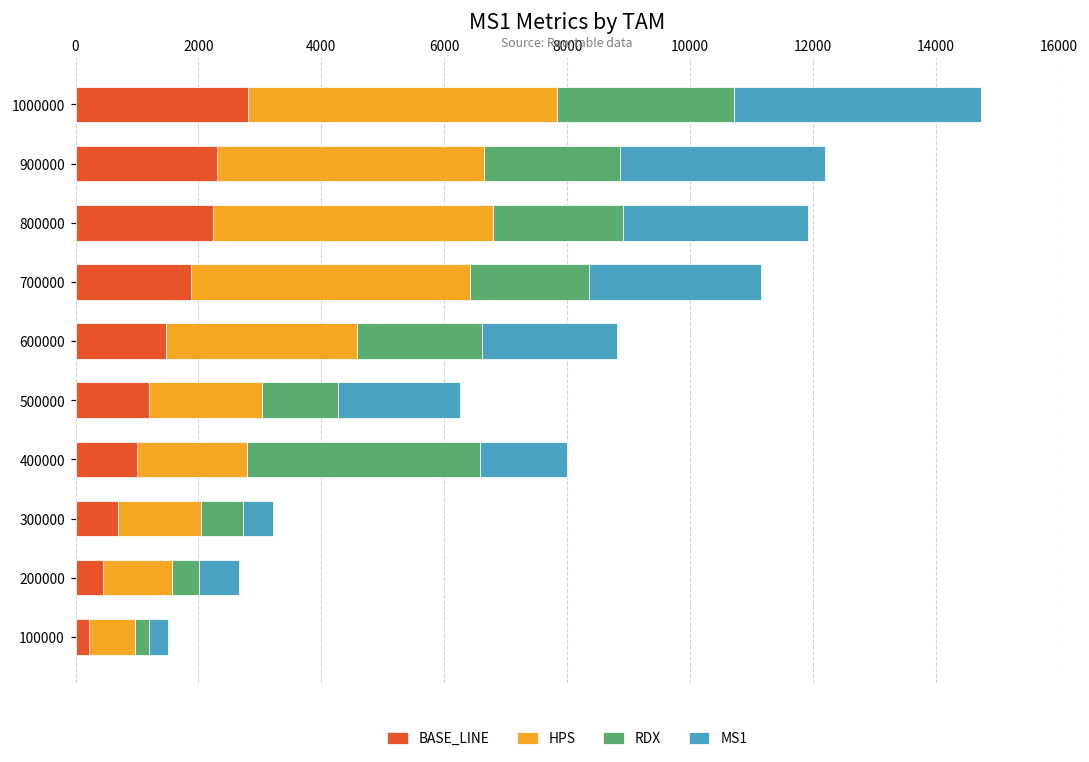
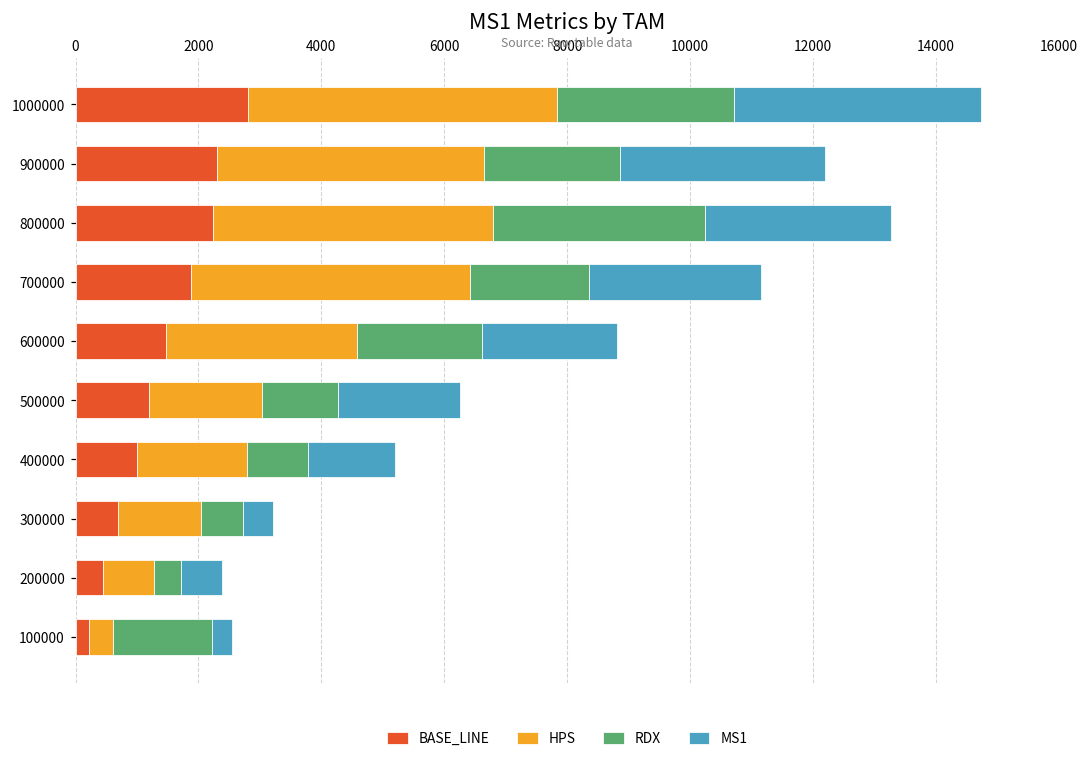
  {
    "BASE_LINE": {
      "1000000": 2800,
      "900000": 2300,
      "800000": 2200,
      "700000": 1900,
      "600000": 1500,
      "500000": 1200,
      "400000": 1000,
      "300000": 700,
      "200000": 500,
      "100000": 200
    },
    "HPS": {
      "1000000": 5000,
      "900000": 4300,
      "800000": 4600,
      "700000": 4600,
      "600000": 3100,
      "500000": 1800,
      "400000": 1800,
      "300000": 1400,
-     "200000": 1100,
-     "100000": 800
+     "200000": 800,
+     "100000": 400
    },
    "RDX": {
      "1000000": 2900,
      "900000": 2200,
-     "800000": 2100,
+     "800000": 3400,
      "700000": 1900,
      "600000": 2000,
      "500000": 1200,
-     "400000": 3800,
+     "400000": 1000,
      "300000": 700,
      "200000": 400,
-     "100000": 200
+     "100000": 1600
    },
    "MS1": {
      "1000000": 4000,
      "900000": 3300,
      "800000": 3000,
      "700000": 2800,
      "600000": 2200,
      "500000": 2000,
      "400000": 1400,
      "300000": 500,
      "200000": 700,
      "100000": 300
    }
  }
